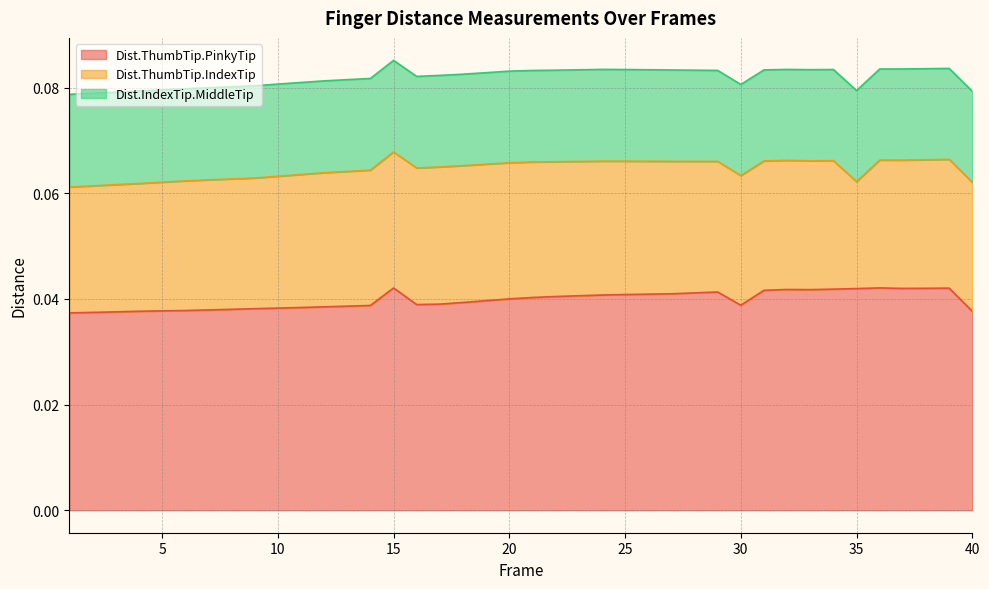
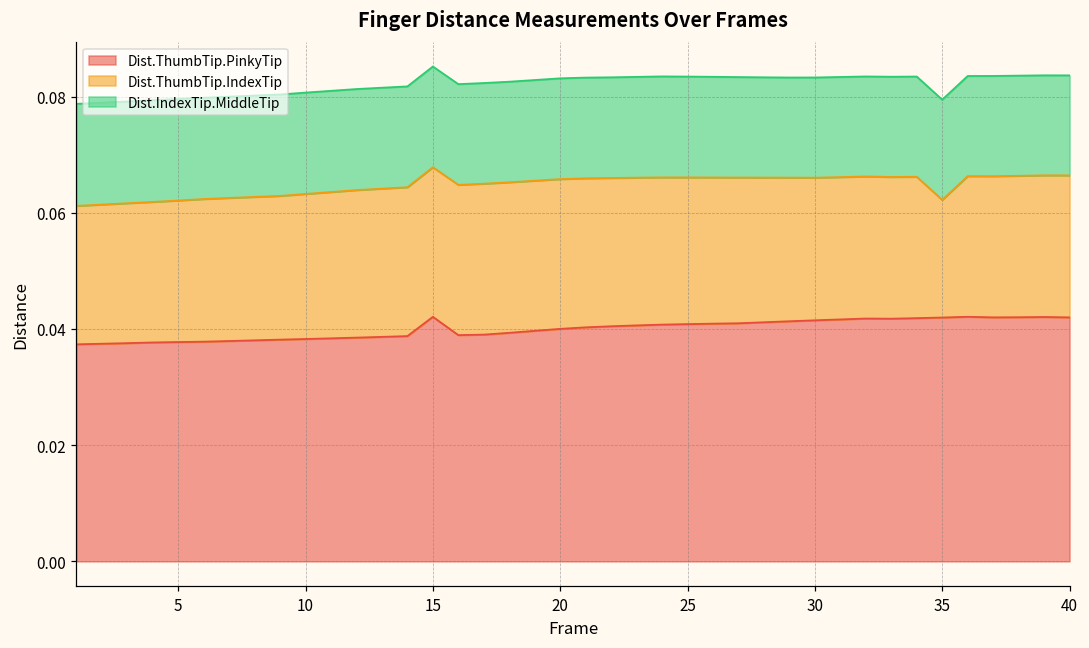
  {
    "Dist.ThumbTip.PinkyTip": {
      "5": 0.038,
      "10": 0.038,
      "15": 0.042,
      "20": 0.040,
      "25": 0.041,
-     "30": 0.039,
+     "30": 0.041,
      "35": 0.042,
-     "40": 0.038
+     "40": 0.042
    },
    "Dist.ThumbTip.IndexTip": {
      "5": 0.024,
      "10": 0.025,
      "15": 0.026,
      "20": 0.026,
      "25": 0.025,
      "30": 0.025,
      "35": 0.020,
      "40": 0.024
    },
    "Dist.IndexTip.MiddleTip": {
      "10": 0.017,
      "15": 0.017,
      "20": 0.017,
      "25": 0.017,
      "30": 0.017,
      "35": 0.017,
      "40": 0.017
    }
  }
